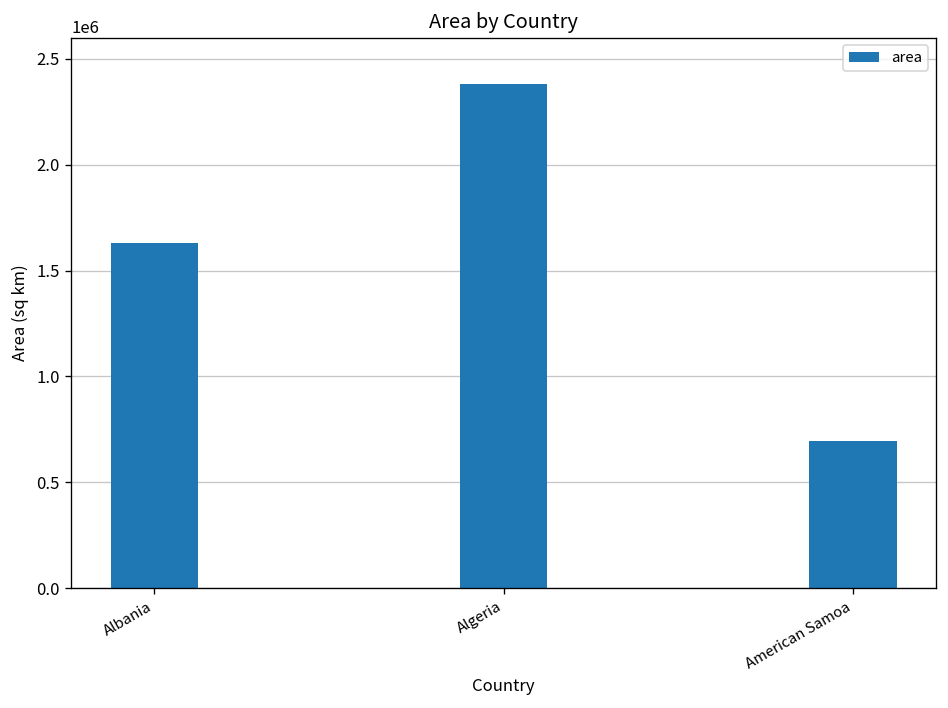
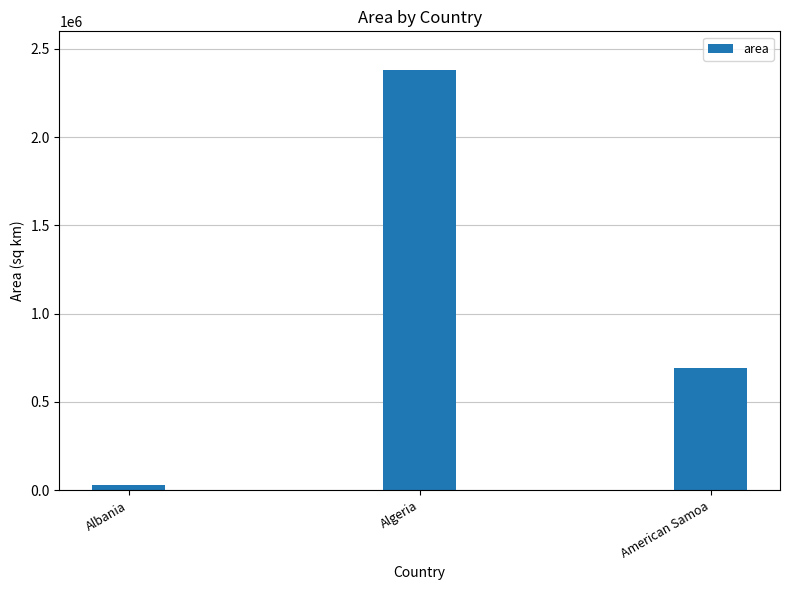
  {
-   "Albania": 1630000,
+   "Albania": 30000,
    "Algeria": 2380000,
    "American Samoa": 690000
  }
